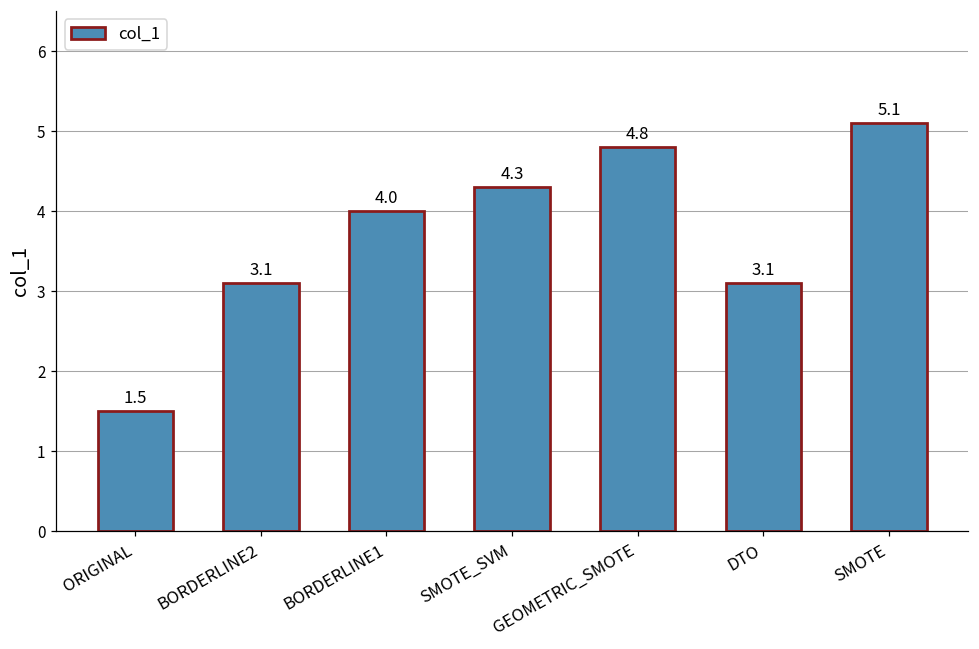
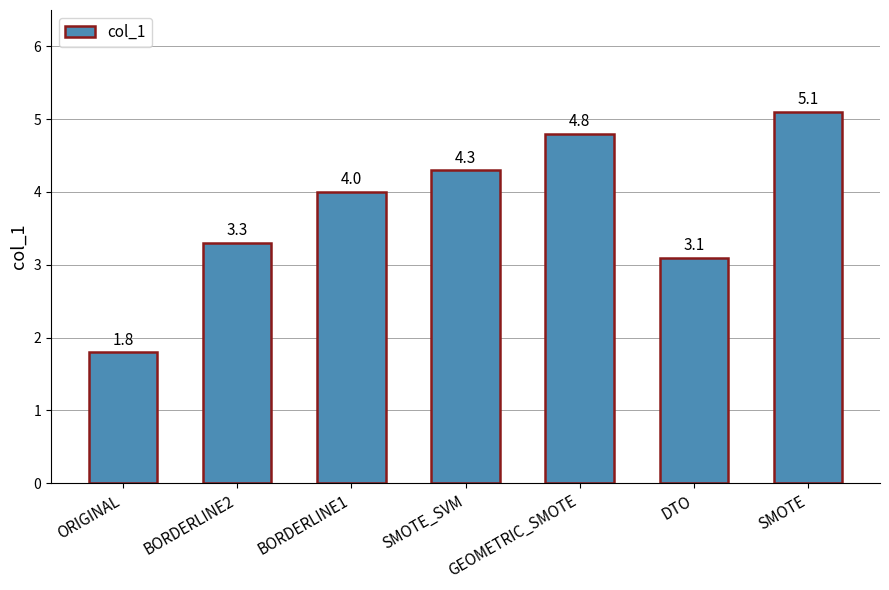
  {
-   "ORIGINAL": 1.5,
-   "BORDERLINE2": 3.1,
+   "ORIGINAL": 1.8,
+   "BORDERLINE2": 3.3,
    "BORDERLINE1": 4.0,
    "SMOTE_SVM": 4.3,
    "GEOMETRIC_SMOTE": 4.8,
    "DTO": 3.1,
    "SMOTE": 5.1
  }
